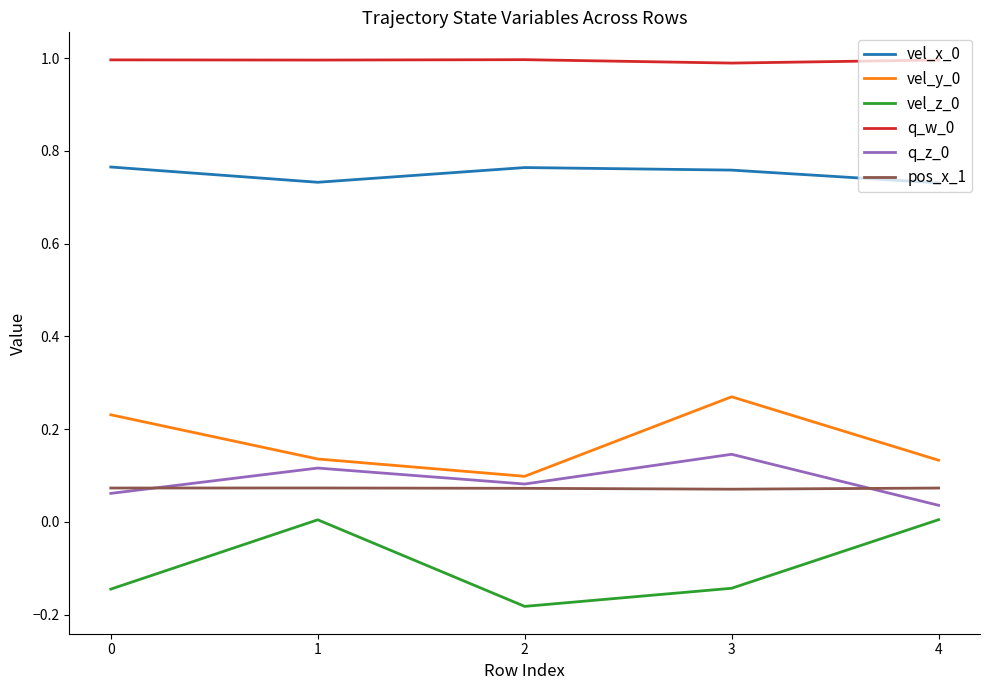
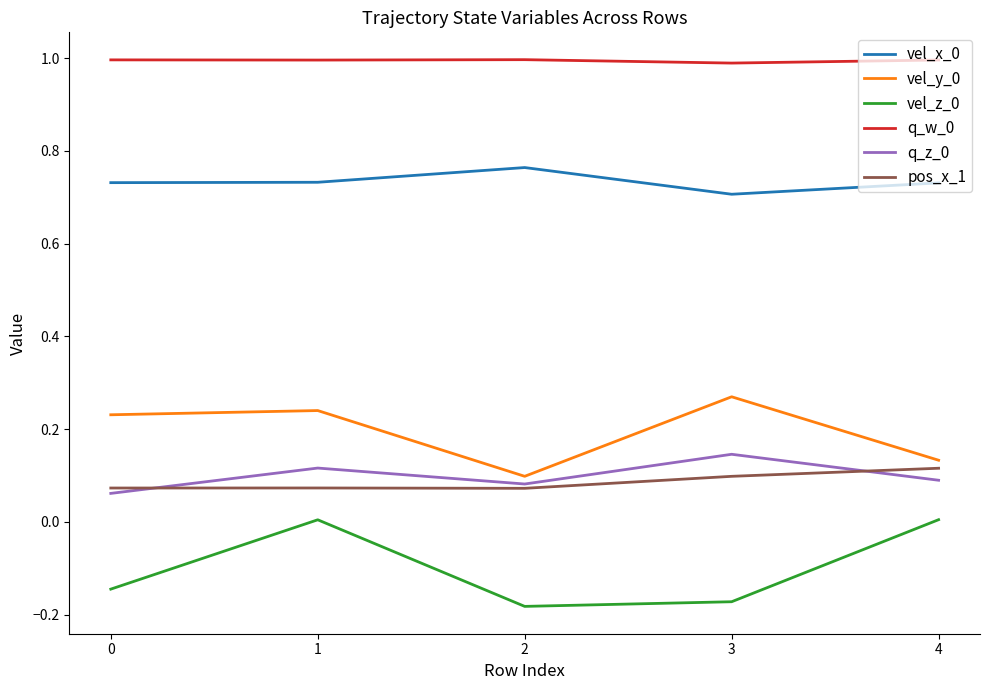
  {
    "vel_x_0": {
-     "0": 0.77,
+     "0": 0.73,
      "1": 0.73,
      "2": 0.76,
-     "3": 0.76
+     "3": 0.71
    },
    "vel_y_0": {
      "0": 0.23,
-     "1": 0.14,
+     "1": 0.24,
      "2": 0.10,
      "3": 0.27,
      "4": 0.13
    },
    "vel_z_0": {
      "0": -0.14,
      "1": 0.00,
      "2": -0.18,
-     "3": -0.14,
+     "3": -0.17,
      "4": 0.00
    },
    "q_w_0": {
      "0": 1.00,
      "1": 1.00,
      "2": 1.00,
      "3": 0.99
    },
    "q_z_0": {
      "0": 0.06,
      "1": 0.12,
      "2": 0.08,
      "3": 0.15,
-     "4": 0.04
+     "4": 0.09
    },
    "pos_x_1": {
      "0": 0.07,
      "1": 0.07,
      "2": 0.07,
-     "3": 0.07,
-     "4": 0.07
+     "3": 0.10,
+     "4": 0.12
    }
  }
